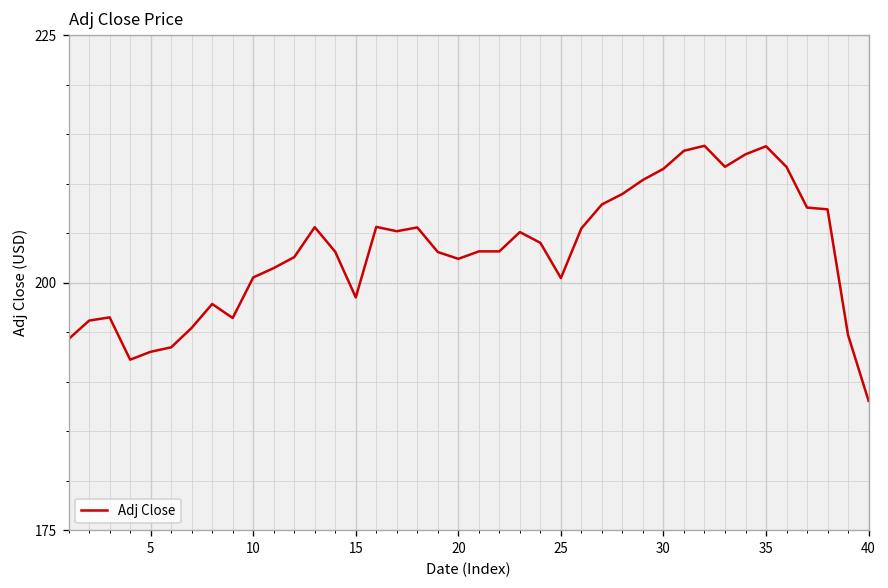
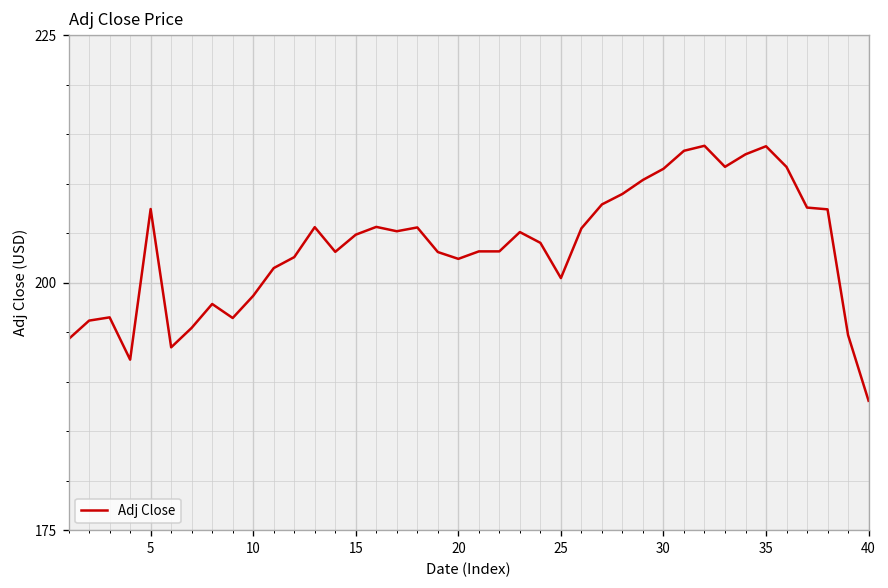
  {
-   "5": 193,
-   "10": 201,
-   "15": 199,
+   "5": 207,
+   "10": 199,
+   "15": 205,
    "20": 202,
    "25": 200,
    "30": 212,
    "35": 214,
    "40": 188
  }
